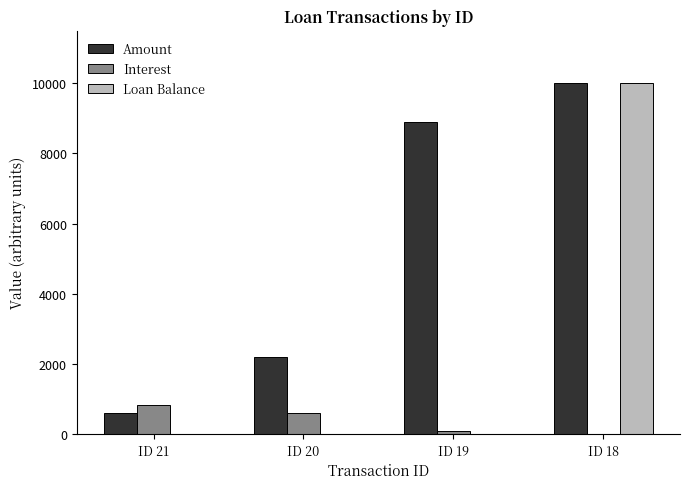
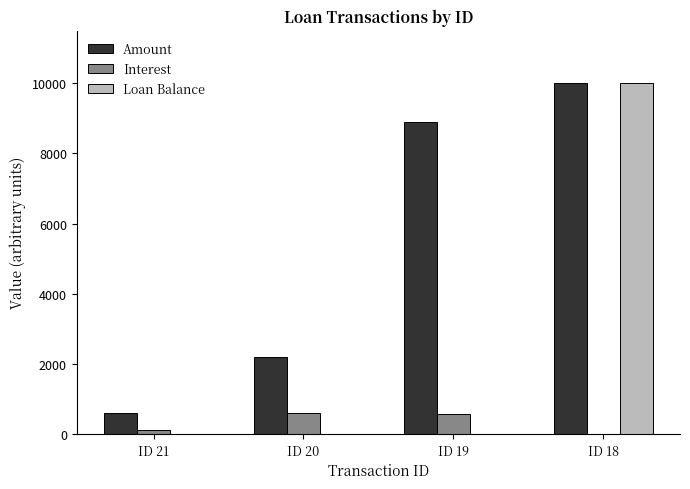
  {
    "Amount": {
      "ID 21": 600,
      "ID 20": 2200,
      "ID 19": 8900,
      "ID 18": 10000
    },
    "Interest": {
-     "ID 21": 800,
+     "ID 21": 100,
      "ID 20": 600,
-     "ID 19": 100,
+     "ID 19": 600,
      "ID 18": 0
    },
    "Loan Balance": {
      "ID 21": 0,
      "ID 20": 0,
      "ID 19": 0,
      "ID 18": 10000
    }
  }
